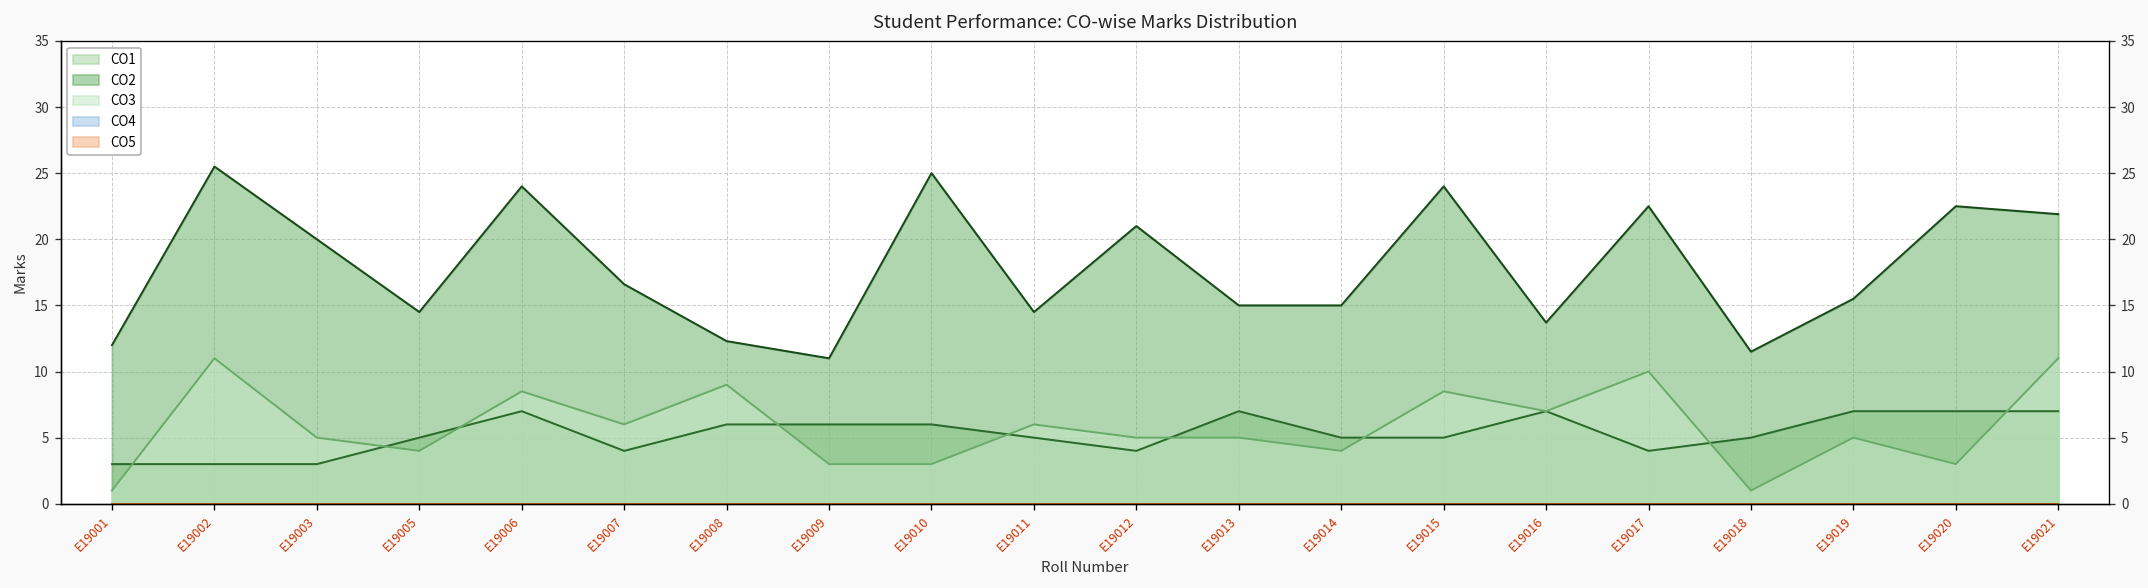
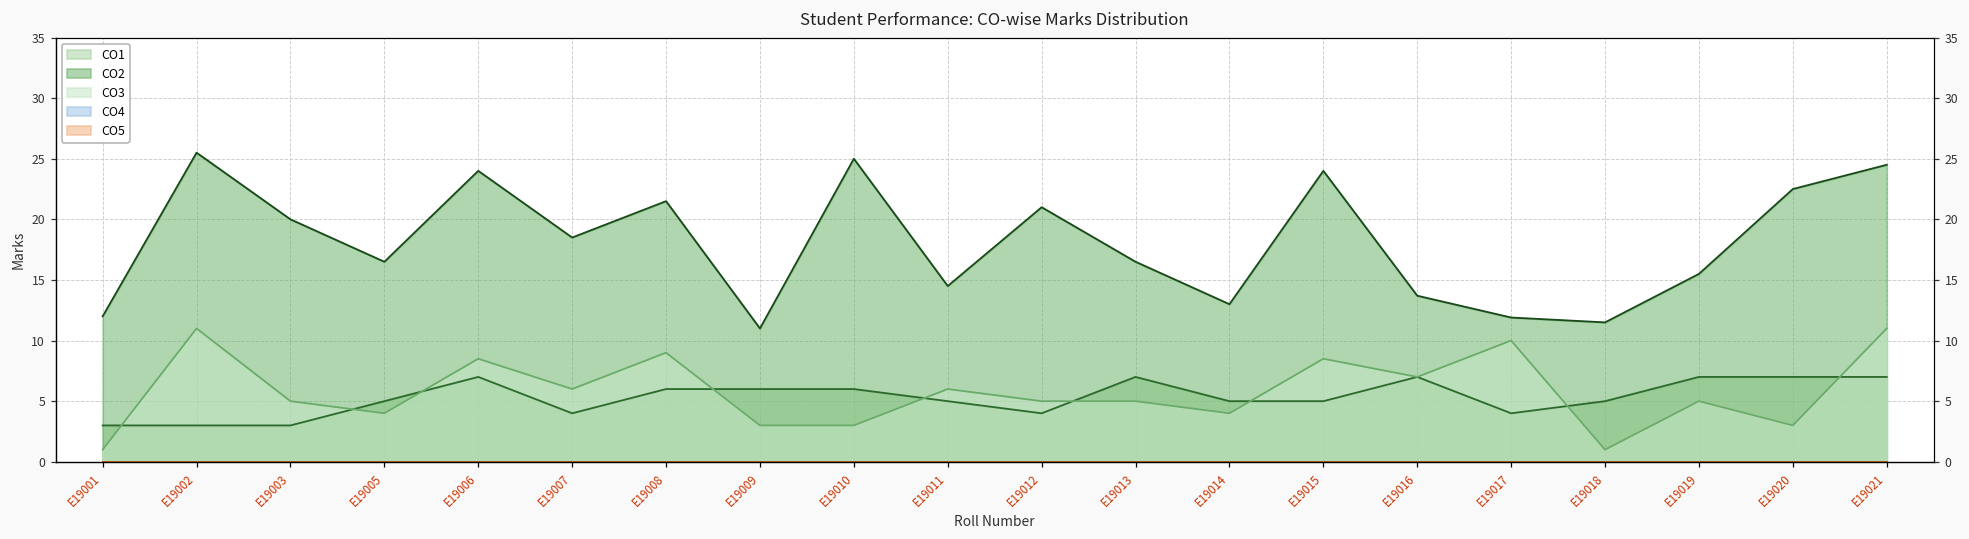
  {
    "CO2": {
      "E19001": 12.0,
      "E19002": 25.5,
      "E19003": 20.0,
-     "E19005": 14.5,
+     "E19005": 16.5,
      "E19006": 24.0,
-     "E19007": 16.6,
-     "E19008": 12.3,
+     "E19007": 18.5,
+     "E19008": 21.5,
      "E19009": 11.0,
      "E19010": 25.0,
      "E19011": 14.5,
      "E19012": 21.0,
-     "E19013": 15.0,
-     "E19014": 15,
+     "E19013": 16.5,
+     "E19014": 13,
      "E19015": 24.0,
      "E19016": 13.7,
-     "E19017": 22.5,
+     "E19017": 11.9,
      "E19018": 11.5,
      "E19019": 15.5,
      "E19020": 22.5,
-     "E19021": 21.9
+     "E19021": 24.5
    },
    "CO5": {
      "E19001": 0.0,
      "E19002": 0.0,
      "E19003": 0.0,
      "E19005": 0.0,
      "E19006": 0.0,
      "E19007": 0.0,
      "E19008": 0.0,
      "E19009": 0.0,
      "E19010": 0.0,
      "E19011": 0.0,
      "E19012": 0.0,
      "E19013": 0.0,
      "E19014": 0.0,
      "E19015": 0.0,
      "E19016": 0.0,
      "E19017": 0.0,
      "E19018": 0.0,
      "E19019": 0.0,
      "E19020": 0.0,
      "E19021": 0.0
    }
  }
